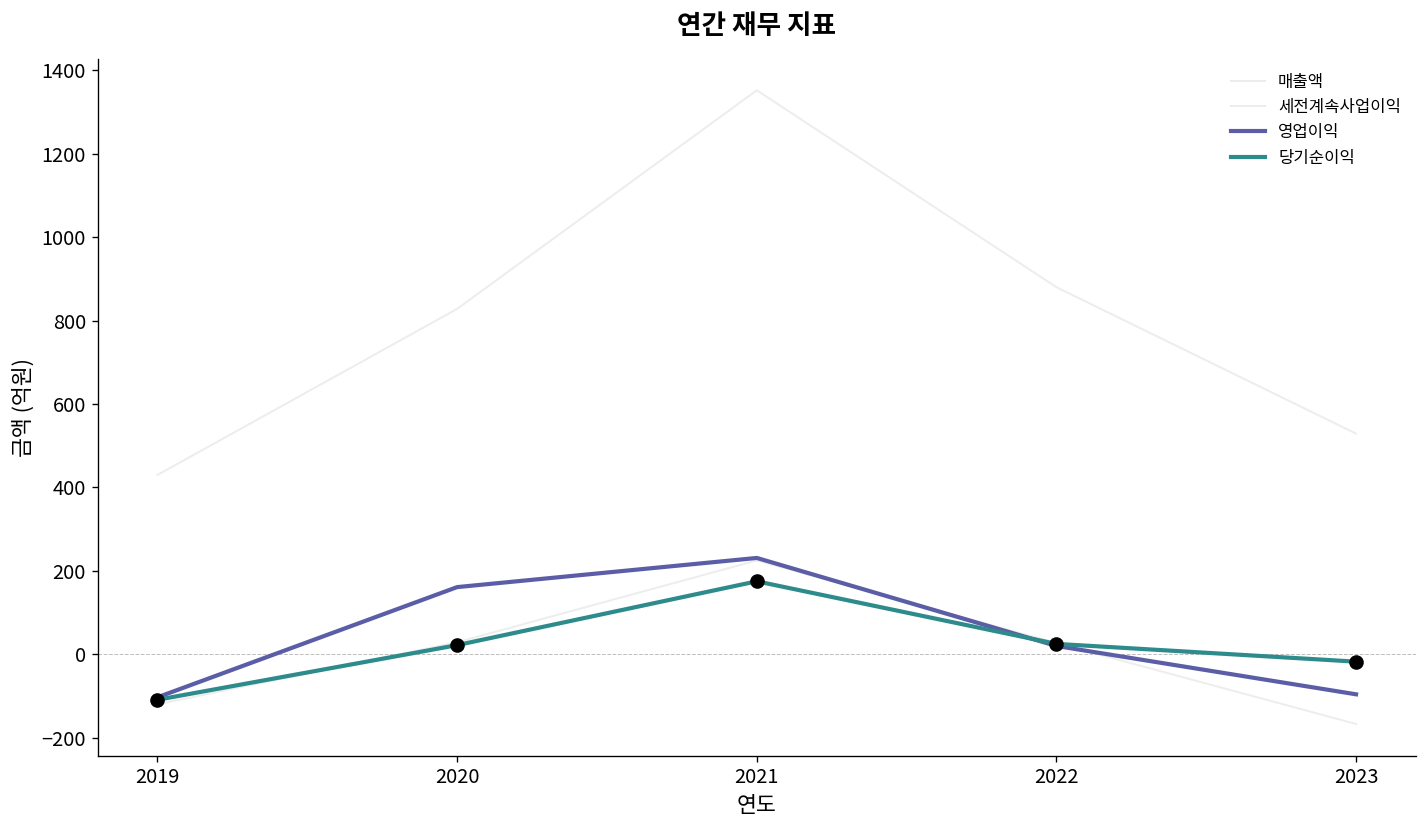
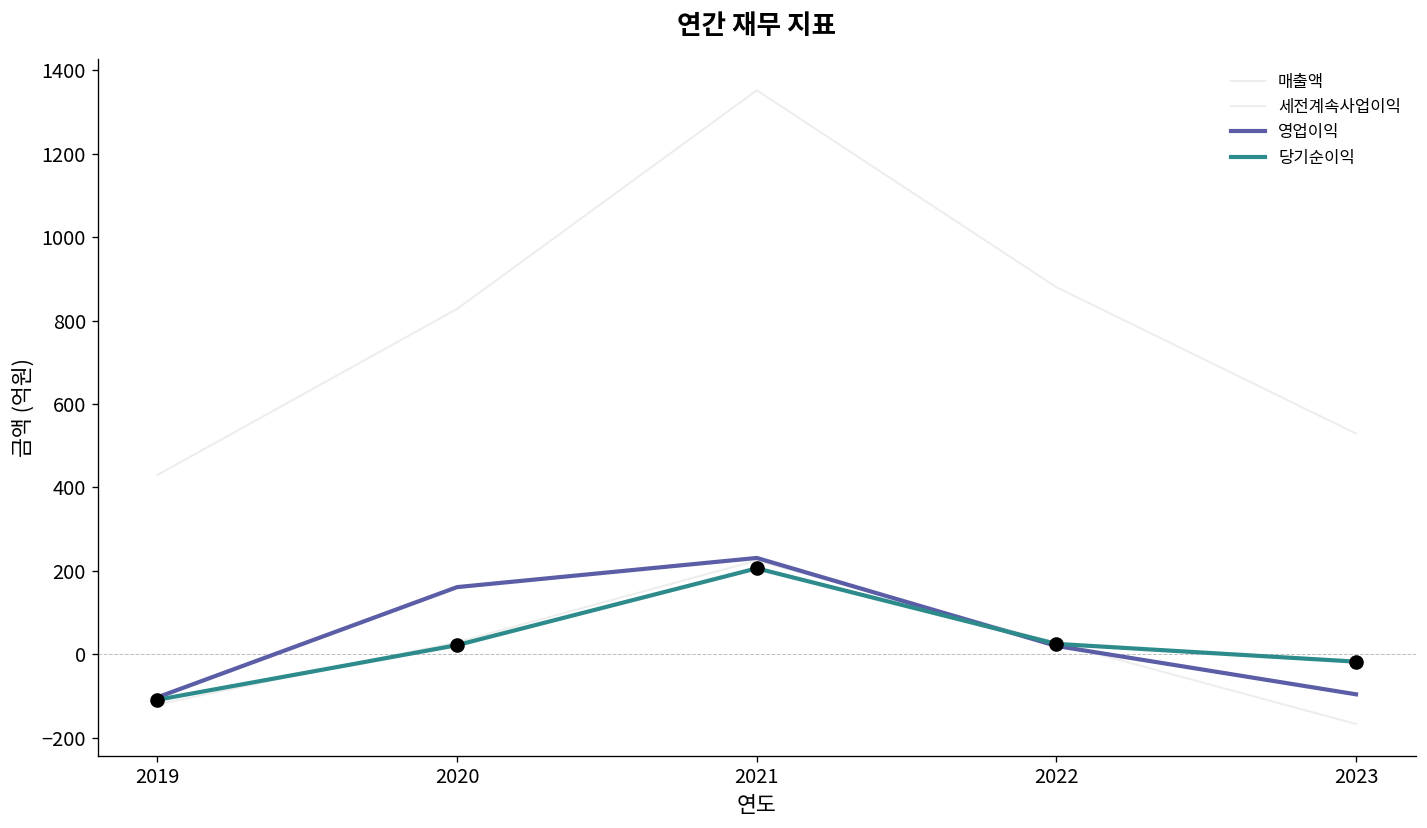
  {
    "영업이익": {
      "2020": 160,
      "2023": -100
    },
    "당기순이익": {
-     "2021": 180,
+     "2021": 210,
      "2023": -20
    }
  }
